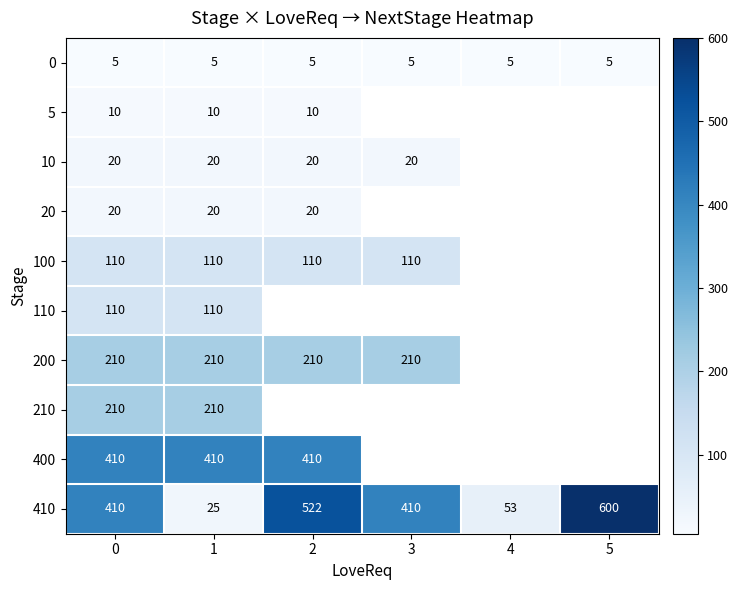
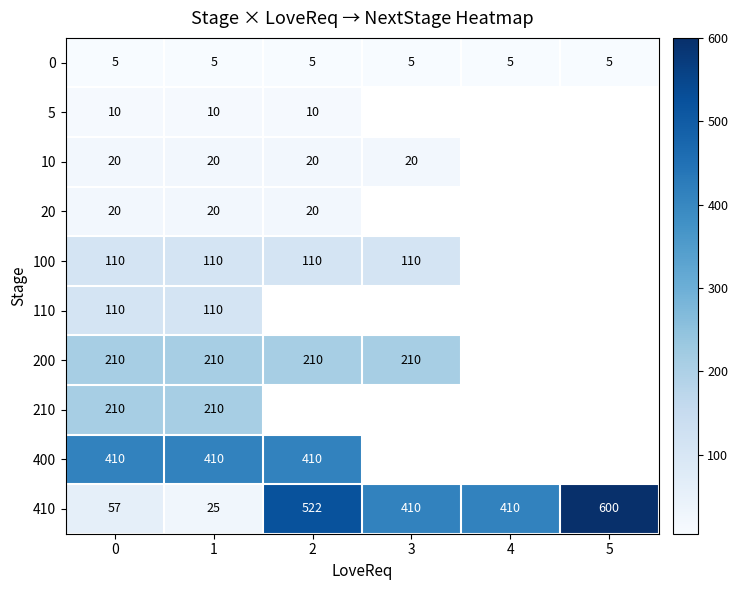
  {
    "0": {
      "0": 5,
      "1": 5,
      "2": 5,
      "3": 5,
      "4": 5,
      "5": 5
    },
    "5": {
      "0": 10,
      "1": 10,
      "2": 10
    },
    "10": {
      "0": 20,
      "1": 20,
      "2": 20,
      "3": 20
    },
    "20": {
      "0": 20,
      "1": 20,
      "2": 20
    },
    "100": {
      "0": 110,
      "1": 110,
      "2": 110,
      "3": 110
    },
    "110": {
      "0": 110,
      "1": 110
    },
    "200": {
      "0": 210,
      "1": 210,
      "2": 210,
      "3": 210
    },
    "210": {
      "0": 210,
      "1": 210
    },
    "400": {
      "0": 410,
      "1": 410,
      "2": 410
    },
    "410": {
-     "0": 410,
+     "0": 57,
      "1": 25,
      "2": 522,
      "3": 410,
-     "4": 53,
+     "4": 410,
      "5": 600
    }
  }
